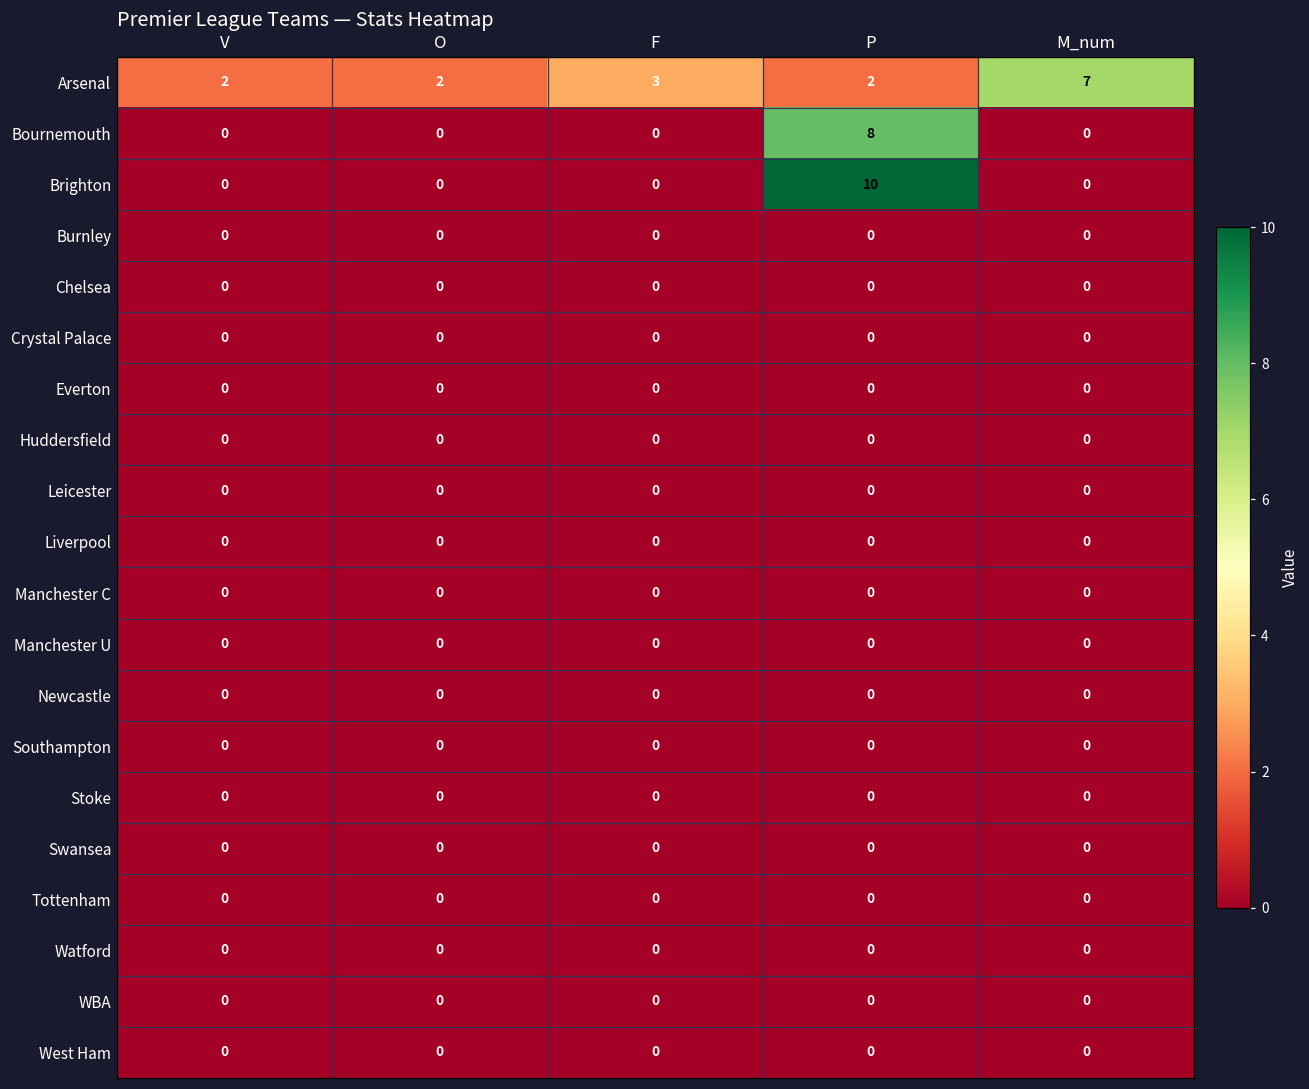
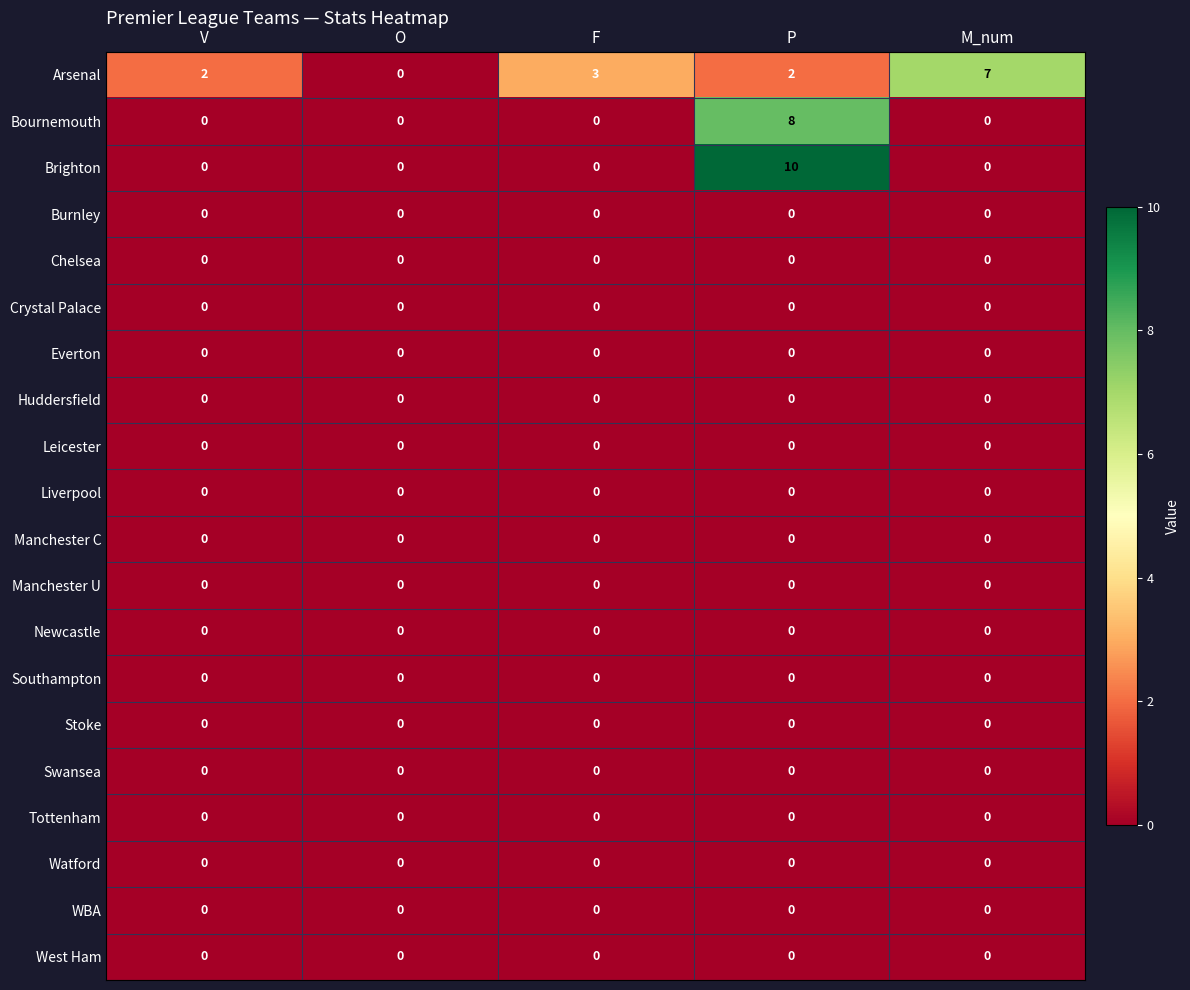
  {
    "Arsenal": {
      "V": 2,
-     "O": 2,
+     "O": 0,
      "F": 3,
      "P": 2,
      "M_num": 7
    },
    "Bournemouth": {
      "V": 0,
      "O": 0,
      "F": 0,
      "P": 8,
      "M_num": 0
    },
    "Brighton": {
      "V": 0,
      "O": 0,
      "F": 0,
      "P": 10,
      "M_num": 0
    },
    "Burnley": {
      "V": 0,
      "O": 0,
      "F": 0,
      "P": 0,
      "M_num": 0
    },
    "Chelsea": {
      "V": 0,
      "O": 0,
      "F": 0,
      "P": 0,
      "M_num": 0
    },
    "Crystal Palace": {
      "V": 0,
      "O": 0,
      "F": 0,
      "P": 0,
      "M_num": 0
    },
    "Everton": {
      "V": 0,
      "O": 0,
      "F": 0,
      "P": 0,
      "M_num": 0
    },
    "Huddersfield": {
      "V": 0,
      "O": 0,
      "F": 0,
      "P": 0,
      "M_num": 0
    },
    "Leicester": {
      "V": 0,
      "O": 0,
      "F": 0,
      "P": 0,
      "M_num": 0
    },
    "Liverpool": {
      "V": 0,
      "O": 0,
      "F": 0,
      "P": 0,
      "M_num": 0
    },
    "Manchester C": {
      "V": 0,
      "O": 0,
      "F": 0,
      "P": 0,
      "M_num": 0
    },
    "Manchester U": {
      "V": 0,
      "O": 0,
      "F": 0,
      "P": 0,
      "M_num": 0
    },
    "Newcastle": {
      "V": 0,
      "O": 0,
      "F": 0,
      "P": 0,
      "M_num": 0
    },
    "Southampton": {
      "V": 0,
      "O": 0,
      "F": 0,
      "P": 0,
      "M_num": 0
    },
    "Stoke": {
      "V": 0,
      "O": 0,
      "F": 0,
      "P": 0,
      "M_num": 0
    },
    "Swansea": {
      "V": 0,
      "O": 0,
      "F": 0,
      "P": 0,
      "M_num": 0
    },
    "Tottenham": {
      "V": 0,
      "O": 0,
      "F": 0,
      "P": 0,
      "M_num": 0
    },
    "Watford": {
      "V": 0,
      "O": 0,
      "F": 0,
      "P": 0,
      "M_num": 0
    },
    "WBA": {
      "V": 0,
      "O": 0,
      "F": 0,
      "P": 0,
      "M_num": 0
    },
    "West Ham": {
      "V": 0,
      "O": 0,
      "F": 0,
      "P": 0,
      "M_num": 0
    }
  }
